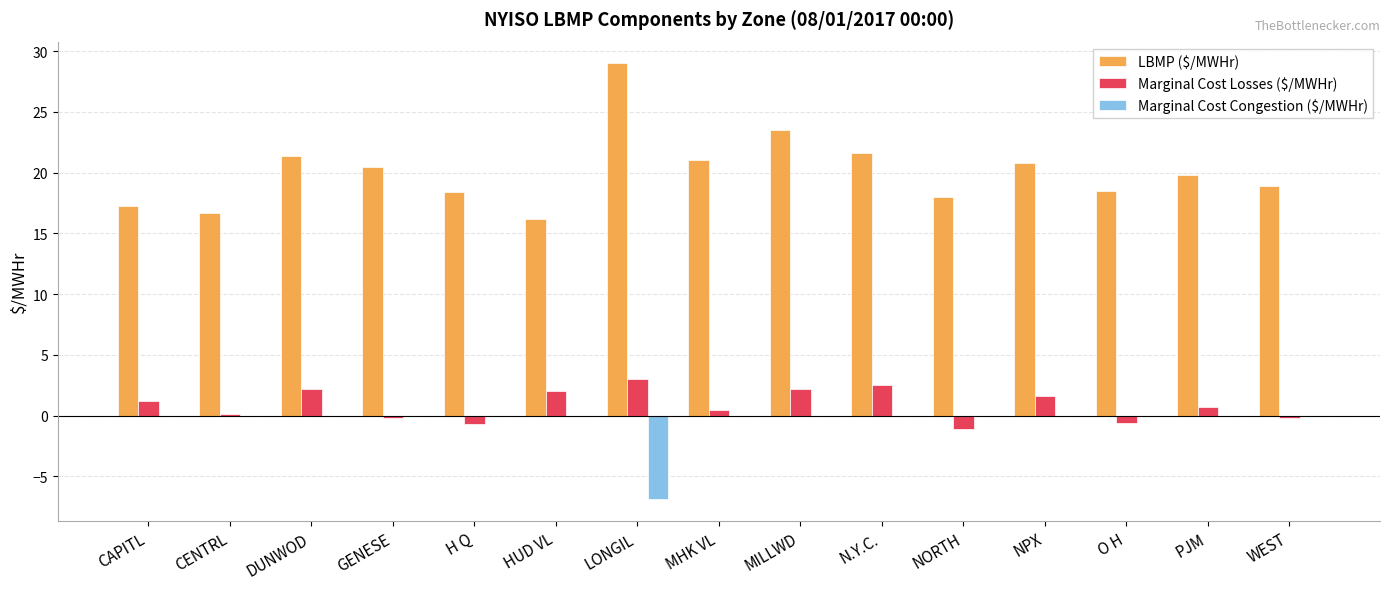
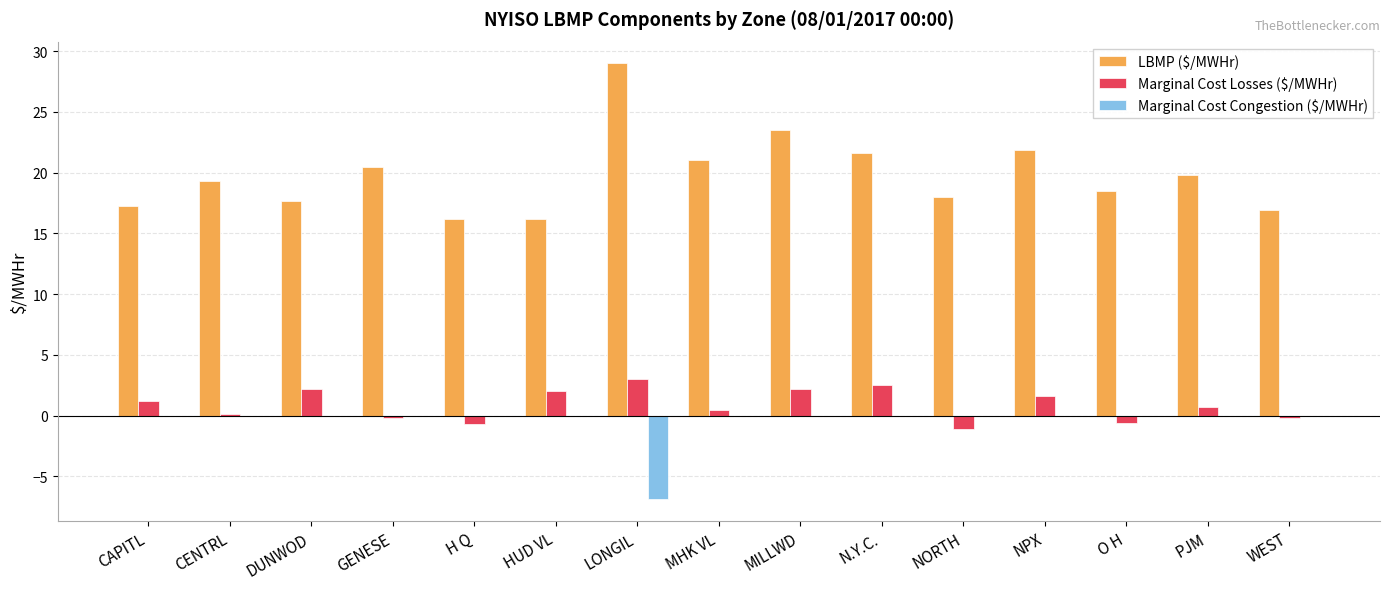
  {
    "LBMP ($/MWHr)": {
      "CAPITL": 17.3,
-     "CENTRL": 16.7,
-     "DUNWOD": 21.4,
+     "CENTRL": 19.3,
+     "DUNWOD": 17.7,
      "GENESE": 20.4,
-     "H Q": 18.4,
+     "H Q": 16.2,
      "HUD VL": 16.2,
      "LONGIL": 29.0,
      "MHK VL": 21.0,
      "MILLWD": 23.5,
      "N.Y.C.": 21.7,
      "NORTH": 18.0,
-     "NPX": 20.8,
+     "NPX": 21.9,
      "O H": 18.5,
      "PJM": 19.9,
-     "WEST": 19.0
+     "WEST": 16.9
    },
    "Marginal Cost Losses ($/MWHr)": {
      "CAPITL": 1.2,
      "DUNWOD": 2.2,
      "H Q": -0.7,
      "HUD VL": 2.1,
      "LONGIL": 3.0,
      "MHK VL": 0.5,
      "MILLWD": 2.2,
      "N.Y.C.": 2.5,
      "NORTH": -1.1,
      "NPX": 1.6,
      "O H": -0.6,
      "PJM": 0.7
    },
    "Marginal Cost Congestion ($/MWHr)": {
      "CAPITL": 0.0,
      "CENTRL": 0.0,
      "DUNWOD": 0.0,
      "GENESE": 0.0,
      "H Q": 0.0,
      "HUD VL": 0.0,
      "LONGIL": -6.9,
      "MHK VL": 0.0,
      "MILLWD": 0.0,
      "N.Y.C.": 0.0,
      "NORTH": 0.0,
      "NPX": 0.0,
      "O H": 0.0,
      "PJM": 0.0,
      "WEST": 0.0
    }
  }
